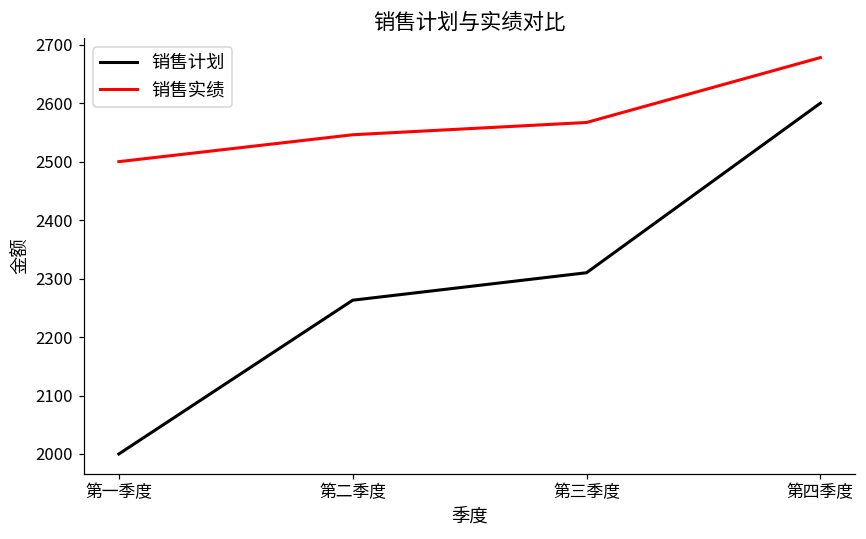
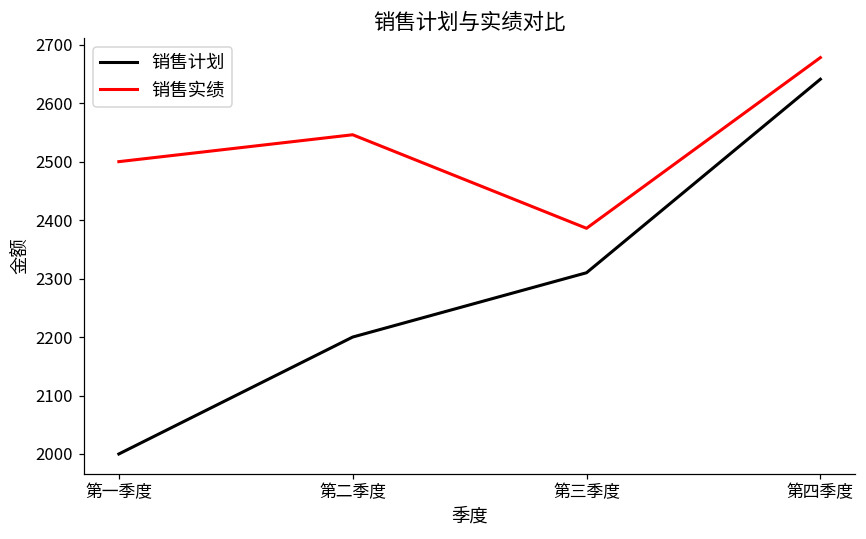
  {
    "销售计划": {
      "第一季度": 2000,
-     "第二季度": 2260,
+     "第二季度": 2200,
      "第三季度": 2310,
-     "第四季度": 2600
+     "第四季度": 2640
    },
    "销售实绩": {
      "第一季度": 2500,
      "第二季度": 2550,
-     "第三季度": 2570,
+     "第三季度": 2390,
      "第四季度": 2680
    }
  }
